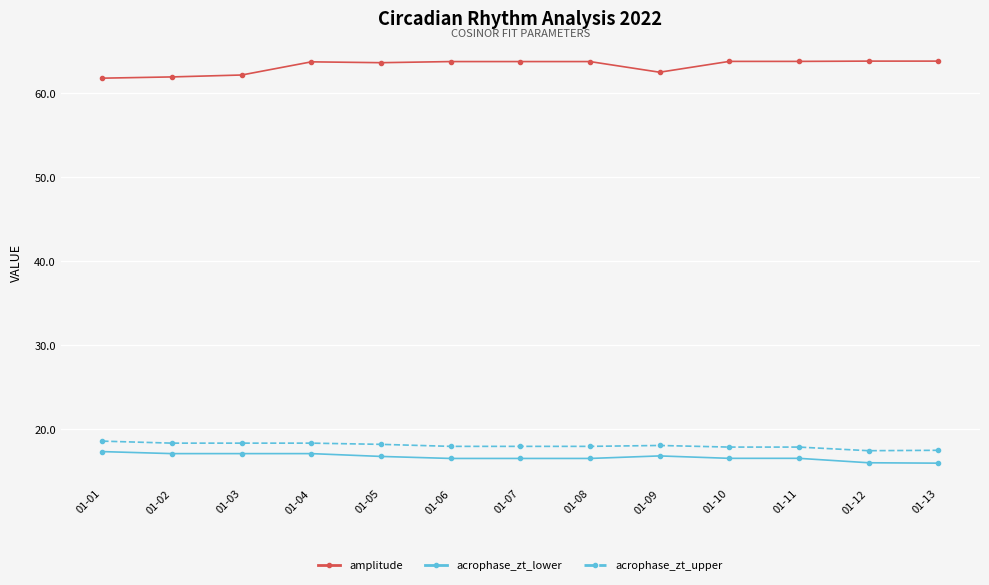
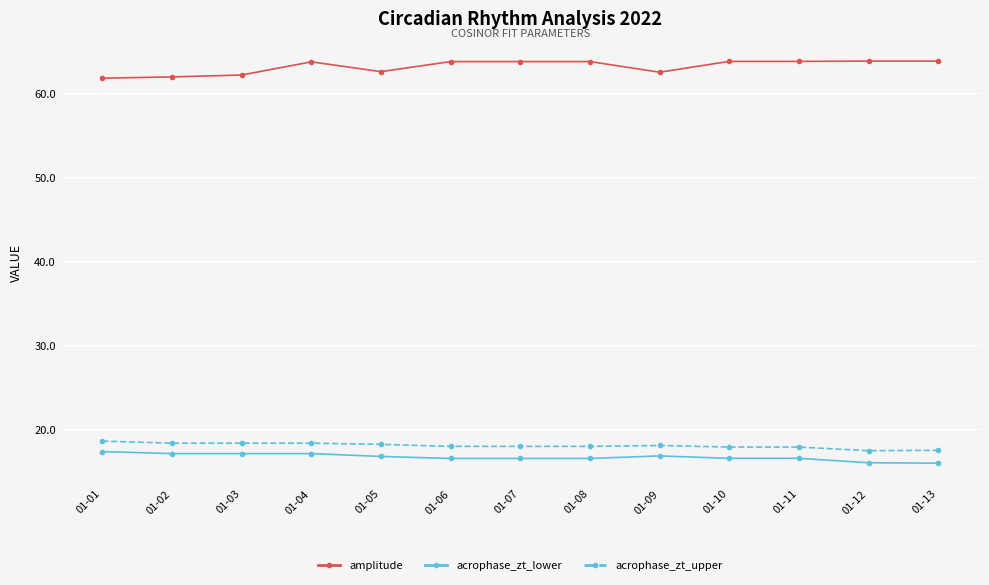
  {
    "amplitude": {
      "01-01": 62,
      "01-02": 62,
      "01-03": 62,
      "01-04": 64,
-     "01-05": 64,
+     "01-05": 63,
      "01-06": 64,
      "01-07": 64,
      "01-08": 64,
      "01-09": 62,
      "01-10": 64,
      "01-11": 64,
      "01-12": 64,
      "01-13": 64
    }
  }
